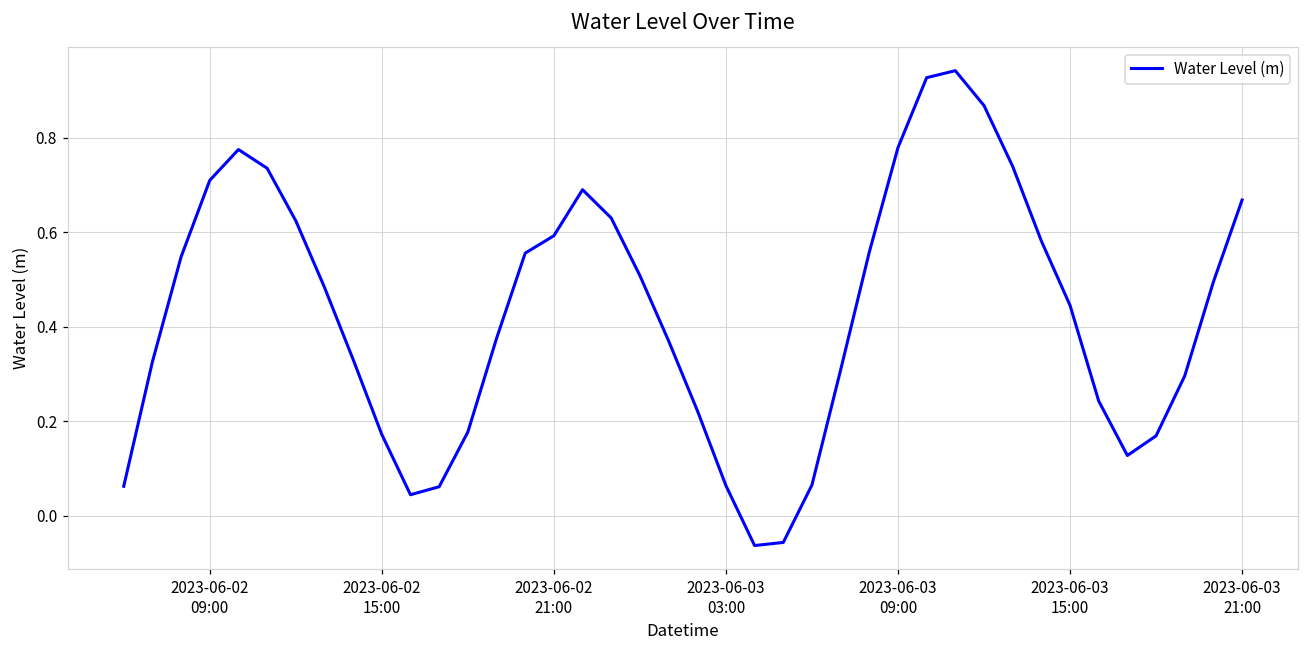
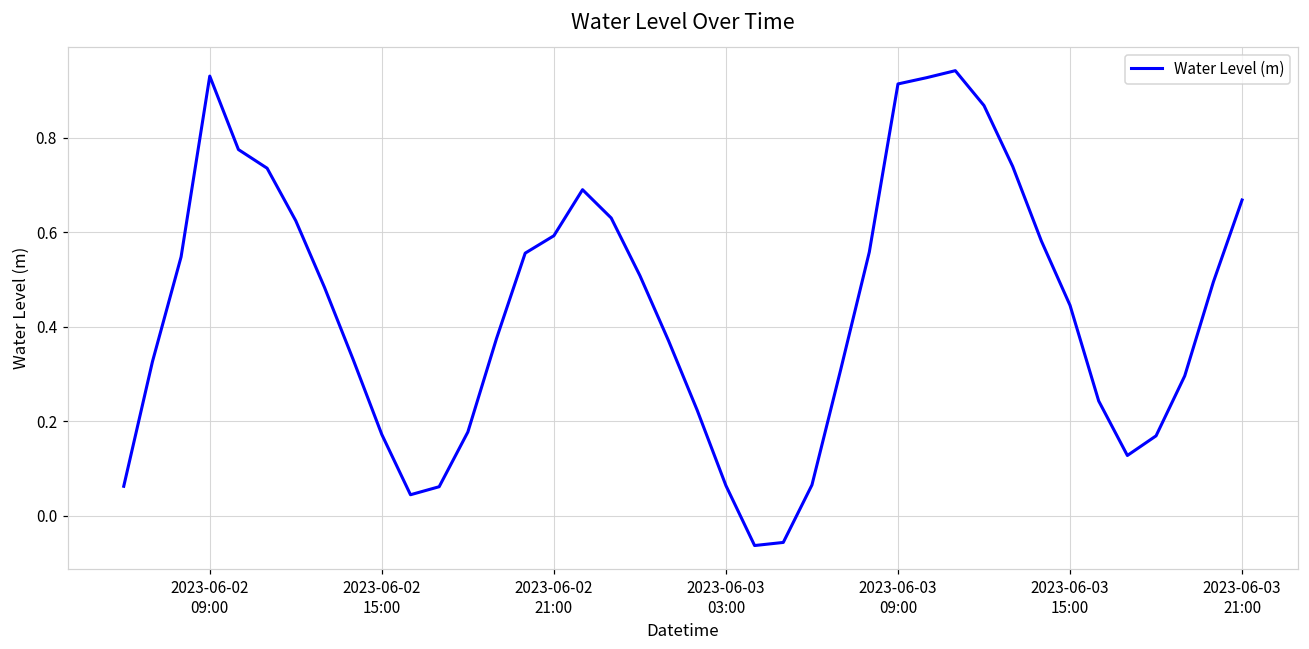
  {
-   "2023-06-02 09:00": 0.71,
+   "2023-06-02 09:00": 0.93,
    "2023-06-02 15:00": 0.17,
    "2023-06-02 21:00": 0.59,
    "2023-06-03 03:00": 0.06,
-   "2023-06-03 09:00": 0.78,
+   "2023-06-03 09:00": 0.91,
    "2023-06-03 15:00": 0.45,
    "2023-06-03 21:00": 0.67
  }
